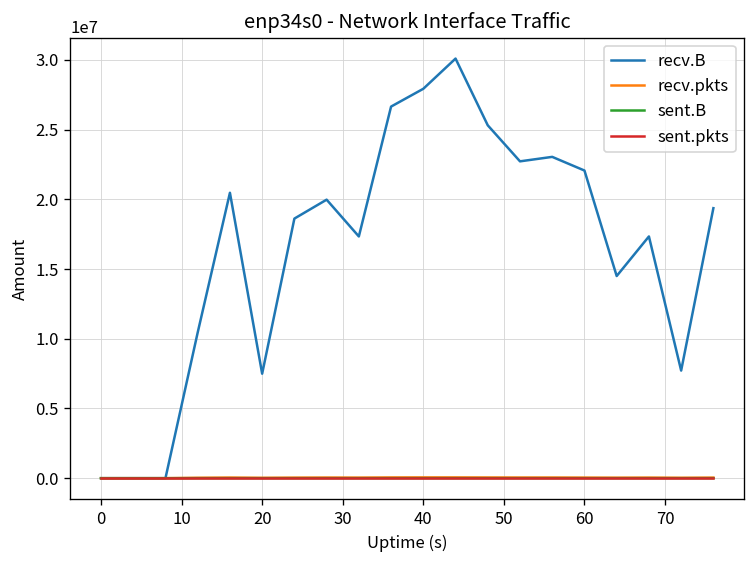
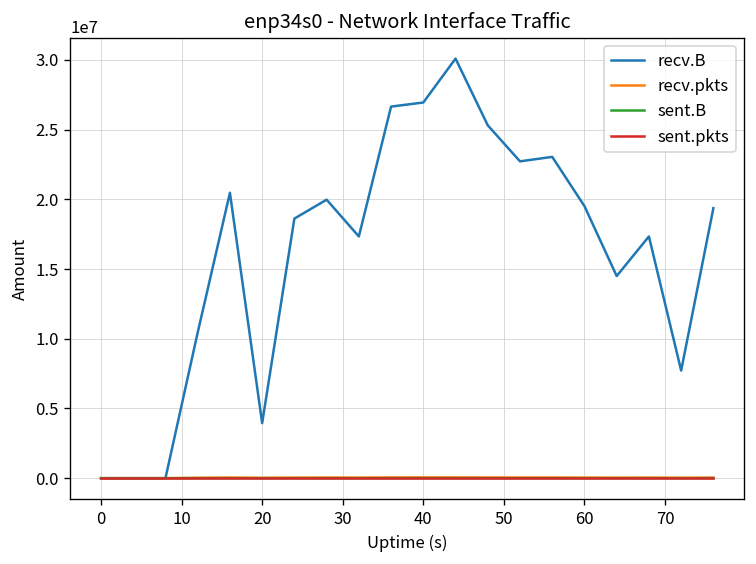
  {
    "recv.B": {
-     "20": 7500000,
-     "40": 27900000,
-     "60": 22100000
+     "20": 3900000,
+     "40": 26900000,
+     "60": 19500000
    },
    "sent.pkts": {
      "20": 0,
      "60": 0
    }
  }
